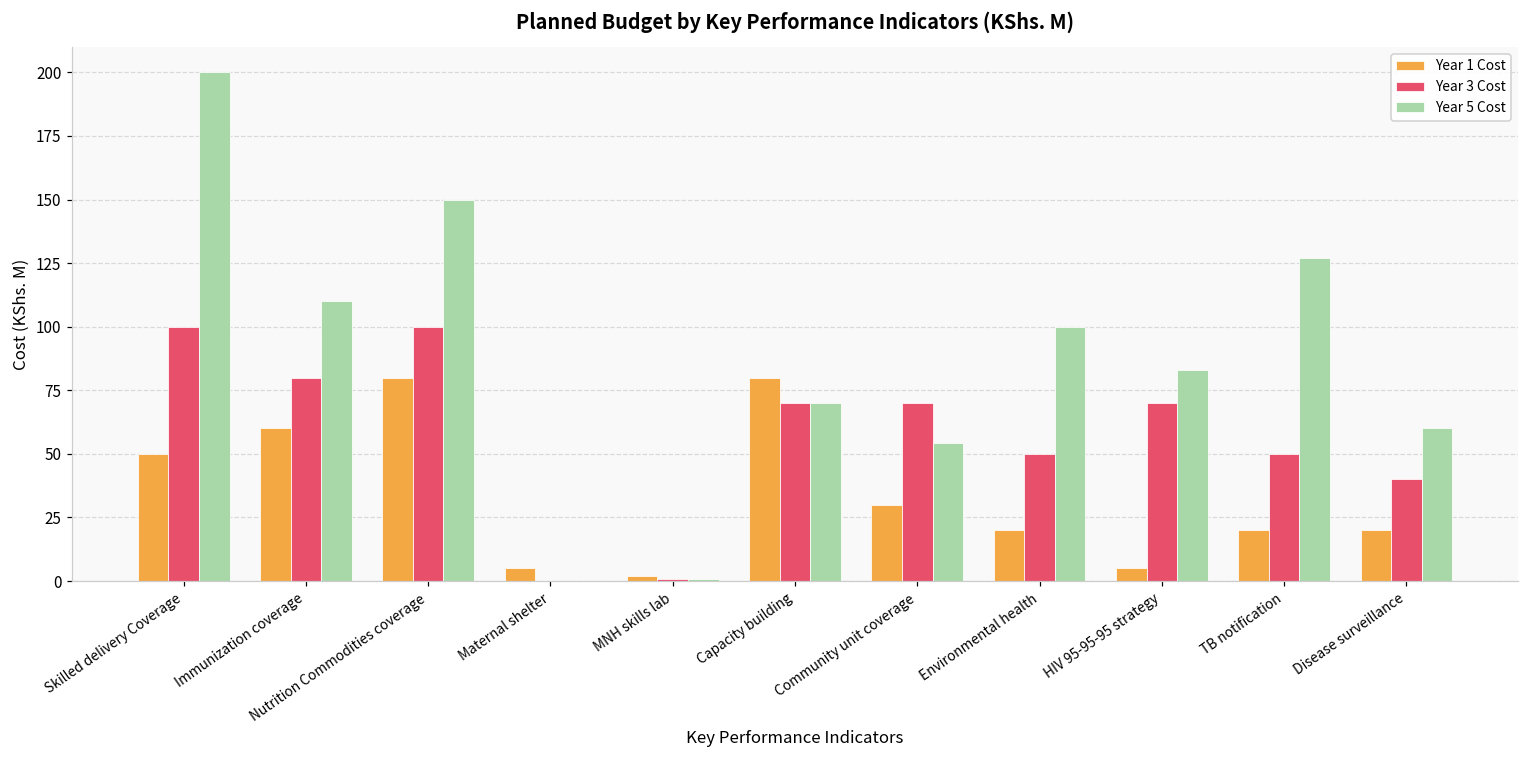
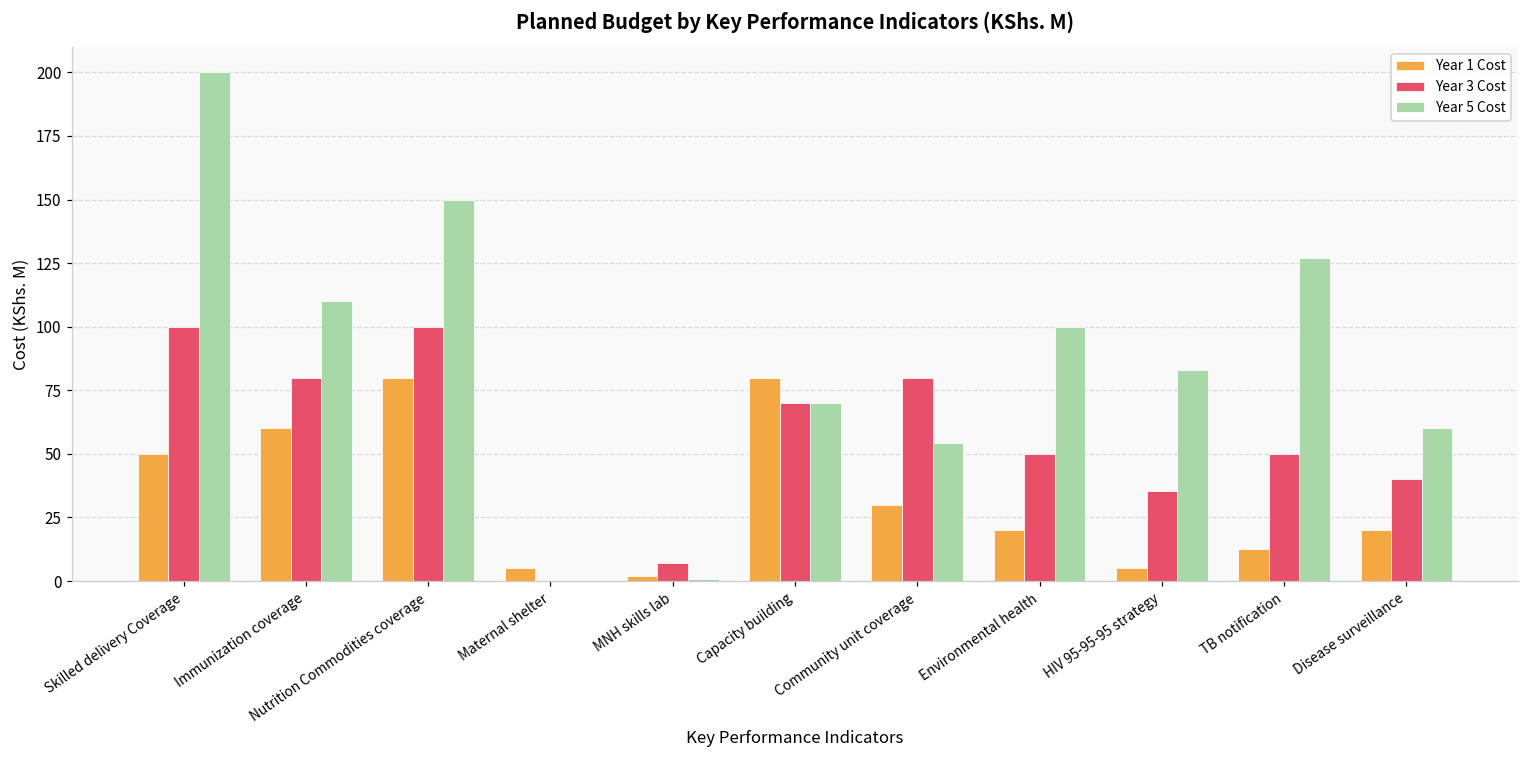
  {
    "Year 1 Cost": {
      "Skilled delivery Coverage": 50,
      "Immunization coverage": 60,
      "Nutrition Commodities coverage": 80,
      "Maternal shelter": 5,
      "MNH skills lab": 2,
      "Capacity building": 80,
      "Community unit coverage": 30,
      "Environmental health": 20,
      "HIV 95-95-95 strategy": 5,
-     "TB notification": 20,
+     "TB notification": 13,
      "Disease surveillance": 20
    },
    "Year 3 Cost": {
      "Skilled delivery Coverage": 100,
      "Immunization coverage": 80,
      "Nutrition Commodities coverage": 100,
      "Maternal shelter": 0,
-     "MNH skills lab": 1,
+     "MNH skills lab": 7,
      "Capacity building": 70,
-     "Community unit coverage": 70,
+     "Community unit coverage": 80,
      "Environmental health": 50,
-     "HIV 95-95-95 strategy": 70,
+     "HIV 95-95-95 strategy": 35,
      "TB notification": 50,
      "Disease surveillance": 40
    },
    "Year 5 Cost": {
      "Skilled delivery Coverage": 200,
      "Immunization coverage": 110,
      "Nutrition Commodities coverage": 150,
      "Maternal shelter": 0,
      "Capacity building": 70,
      "Community unit coverage": 54,
      "Environmental health": 100,
      "HIV 95-95-95 strategy": 83,
      "TB notification": 127,
      "Disease surveillance": 60
    }
  }
